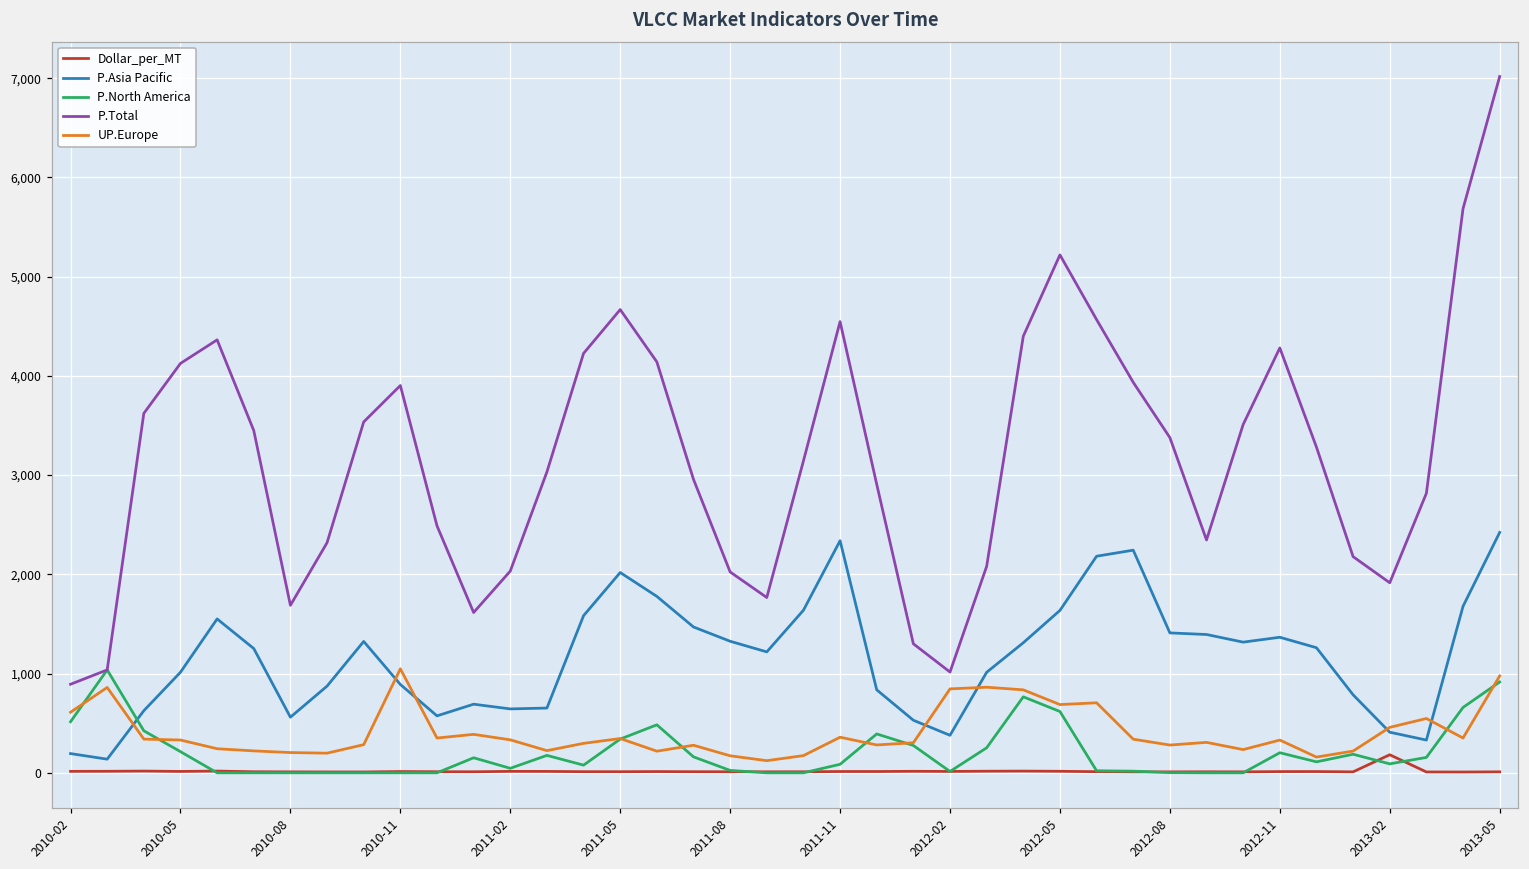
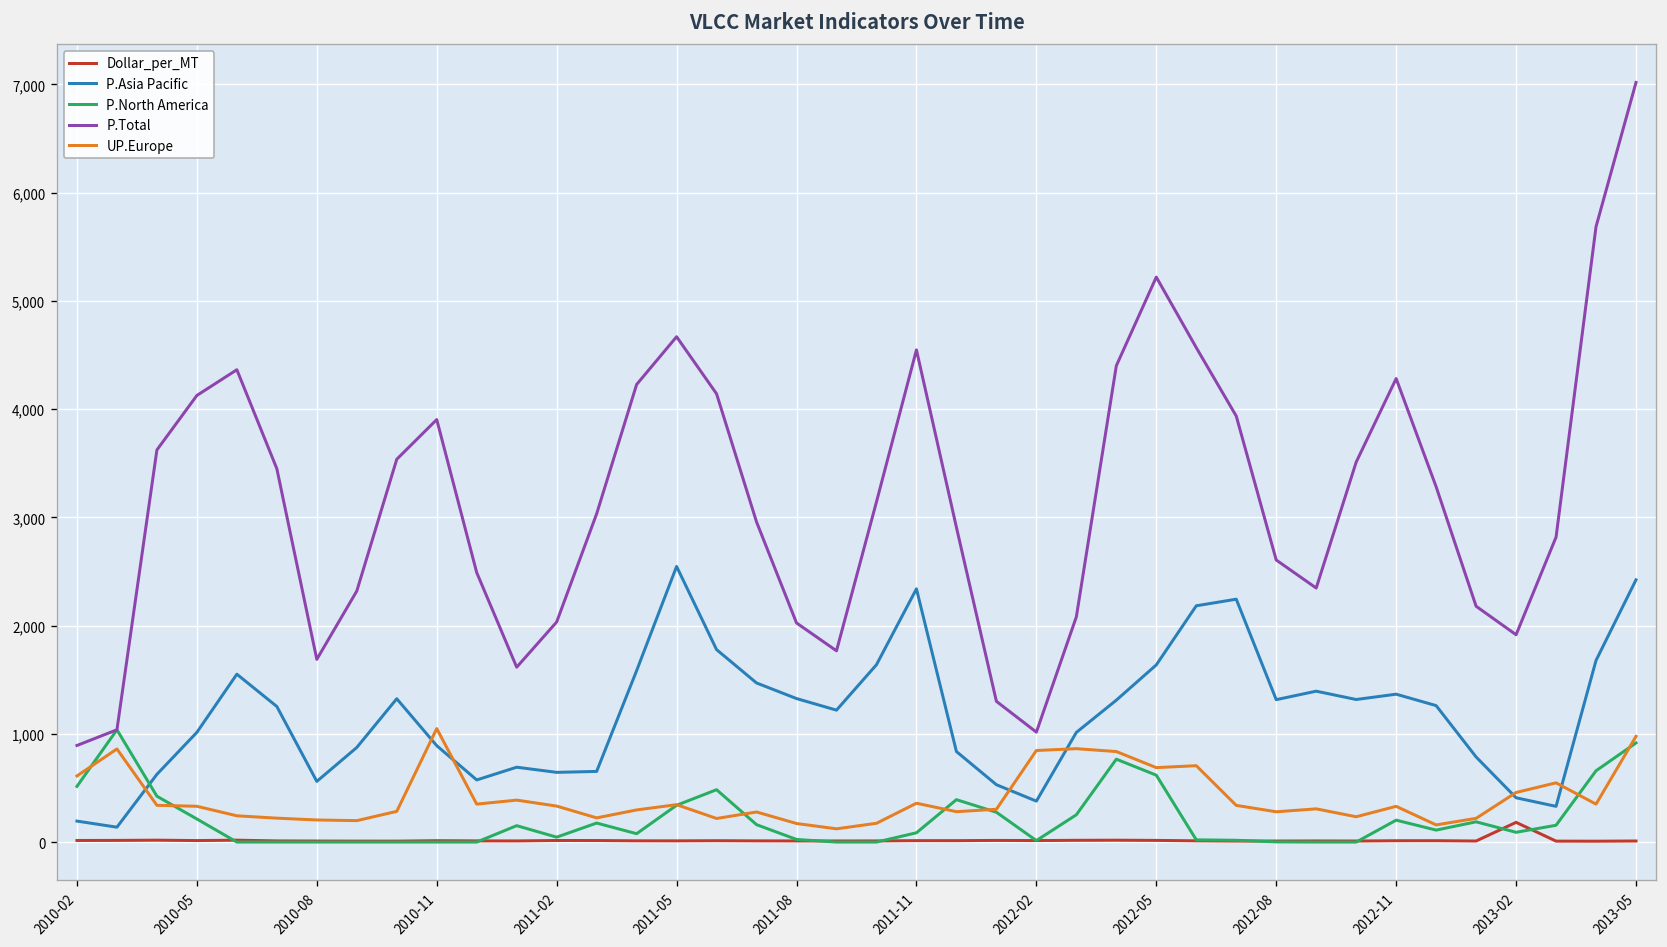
  {
    "Dollar_per_MT": {
      "2010-02": "0",
      "2010-05": "0",
      "2011-02": "0",
      "2011-05": "0",
      "2011-11": "0",
      "2012-05": "0",
      "2012-11": "0",
      "2013-02": "200",
      "2013-05": "0"
    },
    "P.Asia Pacific": {
      "2010-02": "200",
      "2010-05": "1,000",
      "2010-08": "600",
      "2010-11": "900",
      "2011-02": "600",
-     "2011-05": "2,000",
+     "2011-05": "2,500",
      "2011-08": "1,300",
      "2011-11": "2,300",
      "2012-02": "400",
      "2012-05": "1,600",
-     "2012-08": "1,400",
+     "2012-08": "1,300",
      "2012-11": "1,400",
      "2013-02": "400",
      "2013-05": "2,400"
    },
    "P.North America": {
      "2010-02": "500",
      "2010-05": "200",
      "2011-02": "0",
      "2011-11": "100",
      "2012-05": "600",
      "2012-11": "200",
      "2013-02": "100",
      "2013-05": "900"
    },
    "P.Total": {
      "2010-02": "900",
      "2010-05": "4,100",
      "2010-08": "1,700",
      "2010-11": "3,900",
      "2011-02": "2,000",
      "2011-05": "4,700",
      "2011-08": "2,000",
      "2011-11": "4,500",
      "2012-02": "1,000",
      "2012-05": "5,200",
-     "2012-08": "3,400",
+     "2012-08": "2,600",
      "2012-11": "4,300",
      "2013-02": "1,900",
      "2013-05": "7,000"
    },
    "UP.Europe": {
      "2010-02": "600",
      "2010-05": "300",
      "2010-08": "200",
      "2010-11": "1,000",
      "2011-02": "300",
      "2011-08": "200",
      "2011-11": "400",
      "2012-02": "800",
      "2012-05": "700",
      "2012-08": "300",
      "2012-11": "300",
      "2013-02": "500",
      "2013-05": "1,000"
    }
  }
